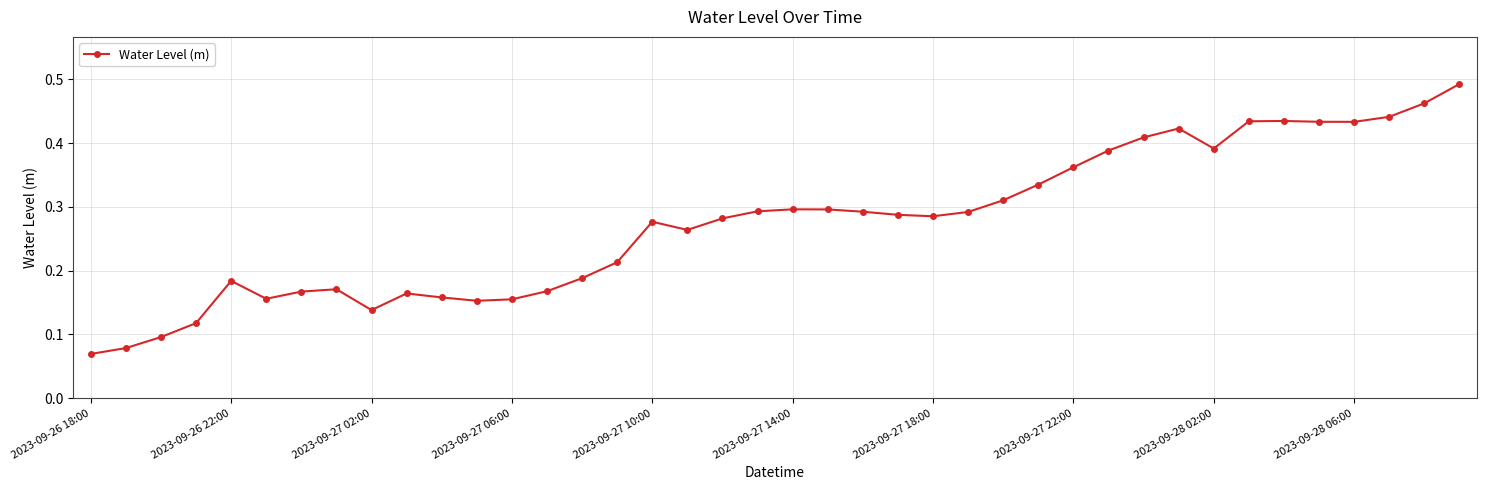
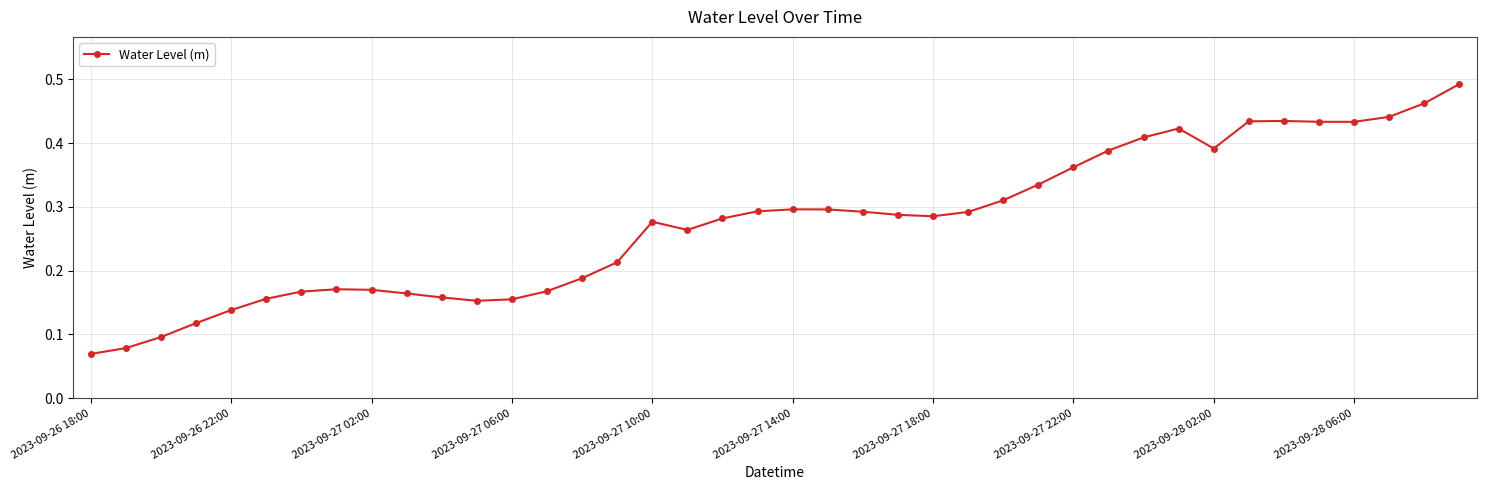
  {
    "2023-09-26 18:00": 0.07,
-   "2023-09-26 22:00": 0.18,
-   "2023-09-27 02:00": 0.14,
+   "2023-09-26 22:00": 0.14,
+   "2023-09-27 02:00": 0.17,
    "2023-09-27 06:00": 0.16,
    "2023-09-27 10:00": 0.28,
    "2023-09-27 14:00": 0.30,
    "2023-09-27 18:00": 0.29,
    "2023-09-27 22:00": 0.36,
    "2023-09-28 02:00": 0.39,
    "2023-09-28 06:00": 0.43
  }
